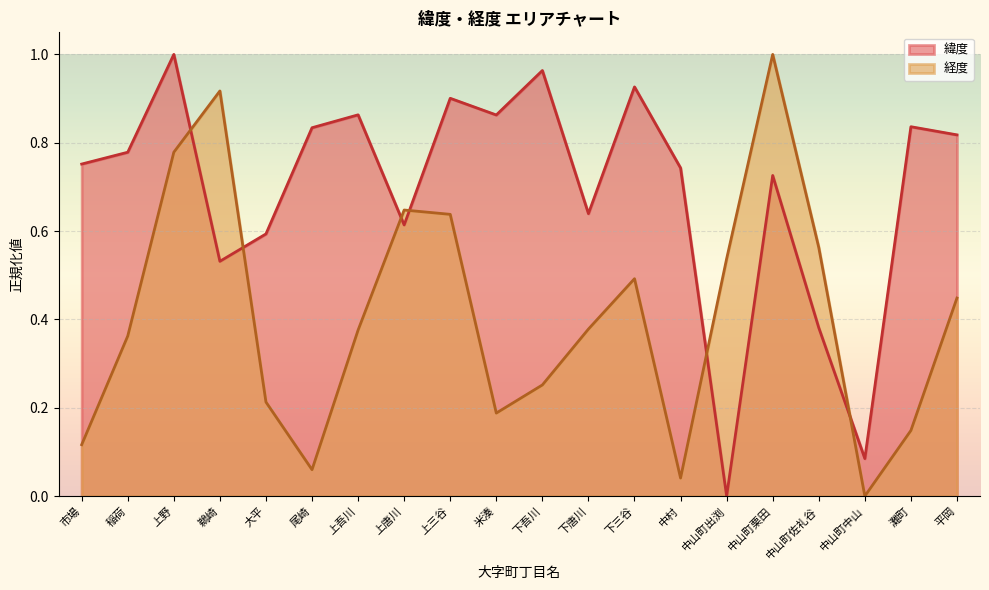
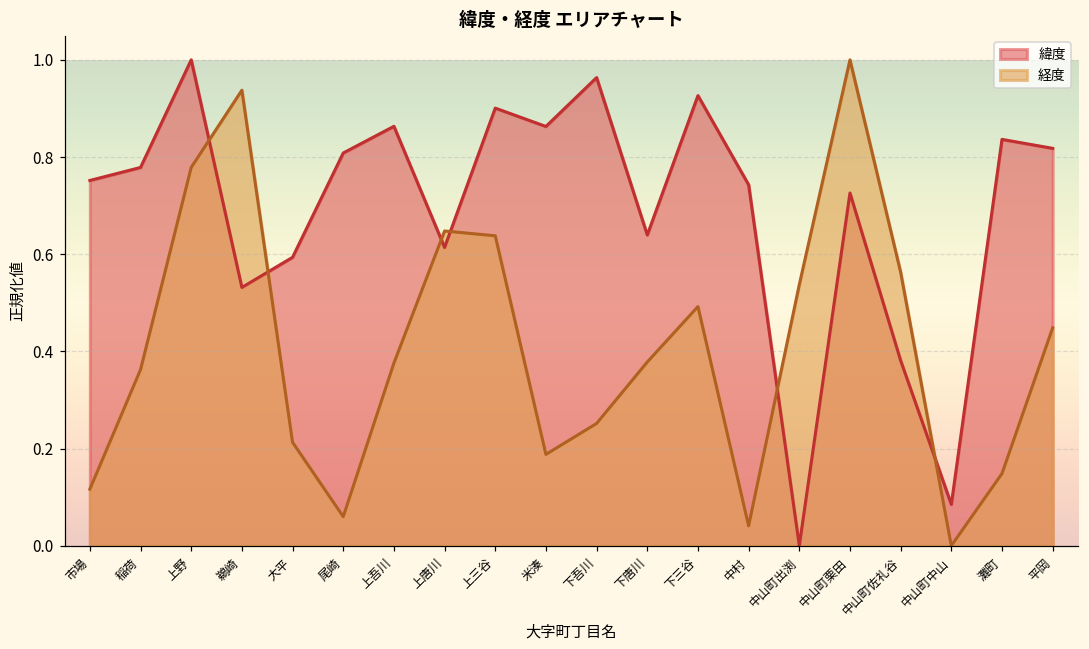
  {
    "緯度": {
      "市場": 0.75,
      "稲荷": 0.78,
      "上野": 1.00,
      "鵜崎": 0.53,
      "大平": 0.59,
-     "尾崎": 0.83,
+     "尾崎": 0.81,
      "上吾川": 0.86,
      "上唐川": 0.61,
      "上三谷": 0.90,
      "米湊": 0.86,
      "下吾川": 0.96,
      "下唐川": 0.64,
      "下三谷": 0.93,
      "中村": 0.74,
      "中山町出渕": 0.00,
      "中山町栗田": 0.73,
      "中山町佐礼谷": 0.38,
      "中山町中山": 0.09,
      "灘町": 0.84,
      "平岡": 0.82
    },
    "経度": {
      "市場": 0.12,
      "稲荷": 0.36,
      "上野": 0.78,
-     "鵜崎": 0.92,
+     "鵜崎": 0.94,
      "大平": 0.21,
      "尾崎": 0.06,
      "上吾川": 0.38,
      "上唐川": 0.65,
      "上三谷": 0.64,
      "米湊": 0.19,
      "下吾川": 0.25,
      "下唐川": 0.38,
      "下三谷": 0.49,
      "中村": 0.04,
      "中山町出渕": 0.54,
      "中山町栗田": 1.00,
      "中山町佐礼谷": 0.56,
      "中山町中山": 0.00,
      "灘町": 0.15,
      "平岡": 0.45
    }
  }
